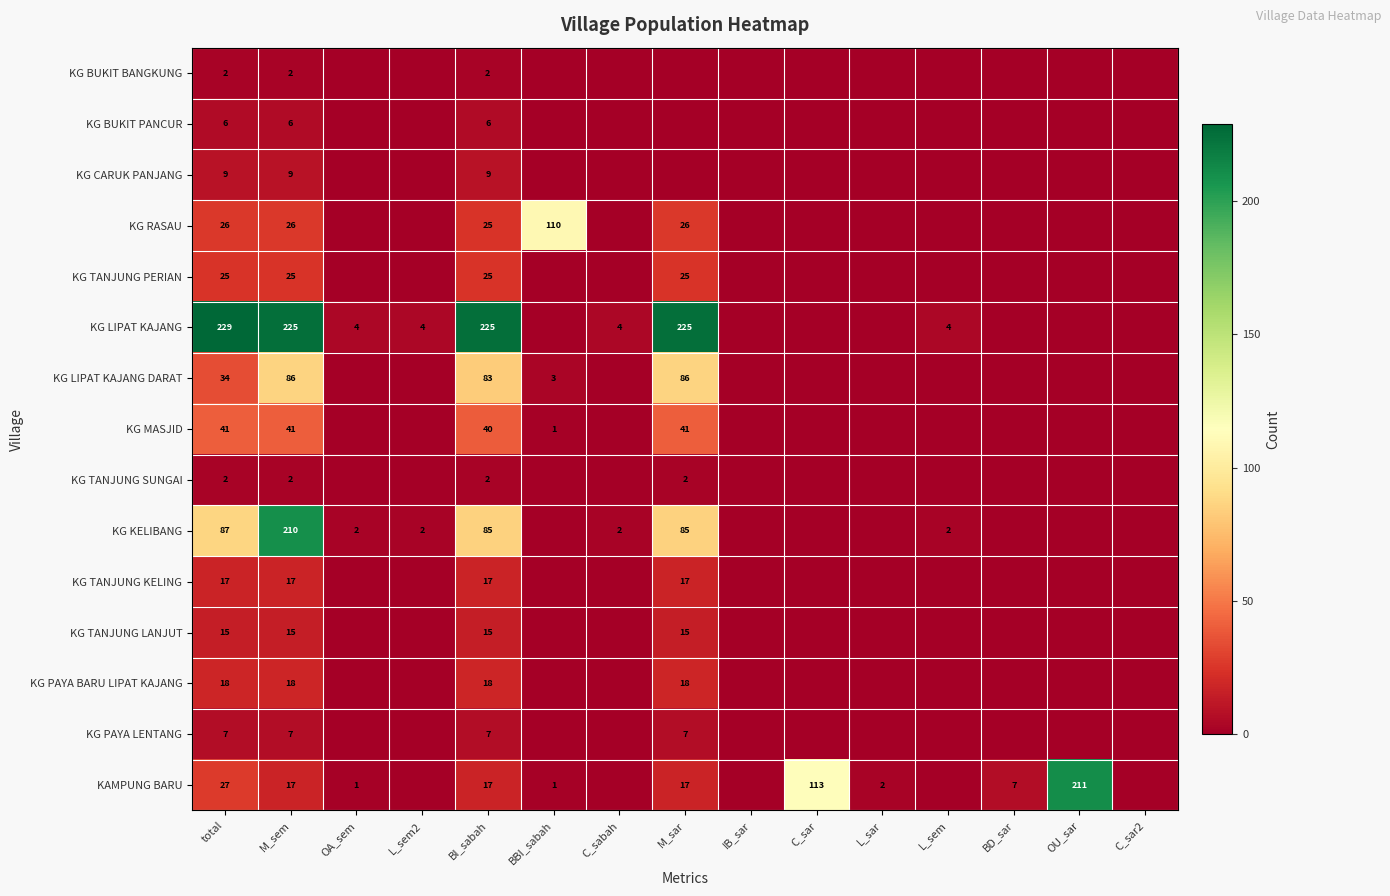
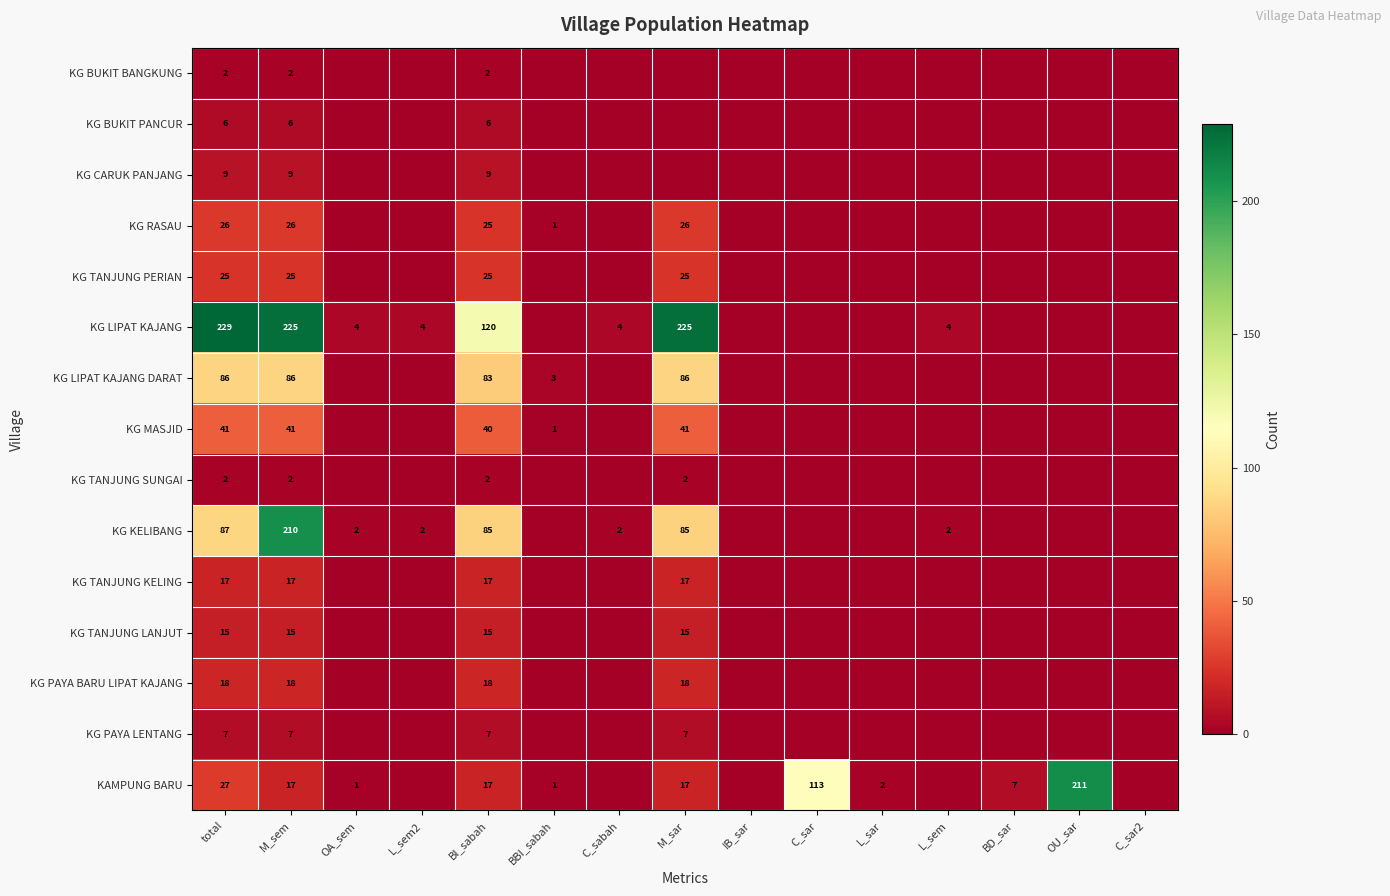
  {
    "KG BUKIT BANGKUNG": {
      "total": 2,
      "M_sem": 2,
      "BI_sabah": 2
    },
    "KG BUKIT PANCUR": {
      "total": 6,
      "M_sem": 6,
      "BI_sabah": 6
    },
    "KG CARUK PANJANG": {
      "total": 9,
      "M_sem": 9,
      "BI_sabah": 9
    },
    "KG RASAU": {
      "total": 26,
      "M_sem": 26,
      "BI_sabah": 25,
-     "BBI_sabah": 110,
+     "BBI_sabah": 1,
      "M_sar": 26
    },
    "KG TANJUNG PERIAN": {
      "total": 25,
      "M_sem": 25,
      "BI_sabah": 25,
      "M_sar": 25
    },
    "KG LIPAT KAJANG": {
      "total": 229,
      "M_sem": 225,
      "OA_sem": 4,
      "L_sem2": 4,
-     "BI_sabah": 225,
+     "BI_sabah": 120,
      "C_sabah": 4,
      "M_sar": 225,
      "L_sem": 4
    },
    "KG LIPAT KAJANG DARAT": {
-     "total": 34,
+     "total": 86,
      "M_sem": 86,
      "BI_sabah": 83,
      "BBI_sabah": 3,
      "M_sar": 86
    },
    "KG MASJID": {
      "total": 41,
      "M_sem": 41,
      "BI_sabah": 40,
      "BBI_sabah": 1,
      "M_sar": 41
    },
    "KG TANJUNG SUNGAI": {
      "total": 2,
      "M_sem": 2,
      "BI_sabah": 2,
      "M_sar": 2
    },
    "KG KELIBANG": {
      "total": 87,
      "M_sem": 210,
      "OA_sem": 2,
      "L_sem2": 2,
      "BI_sabah": 85,
      "C_sabah": 2,
      "M_sar": 85,
      "L_sem": 2
    },
    "KG TANJUNG KELING": {
      "total": 17,
      "M_sem": 17,
      "BI_sabah": 17,
      "M_sar": 17
    },
    "KG TANJUNG LANJUT": {
      "total": 15,
      "M_sem": 15,
      "BI_sabah": 15,
      "M_sar": 15
    },
    "KG PAYA BARU LIPAT KAJANG": {
      "total": 18,
      "M_sem": 18,
      "BI_sabah": 18,
      "M_sar": 18
    },
    "KG PAYA LENTANG": {
      "total": 7,
      "M_sem": 7,
      "BI_sabah": 7,
      "M_sar": 7
    },
    "KAMPUNG BARU": {
      "total": 27,
      "M_sem": 17,
      "OA_sem": 1,
      "BI_sabah": 17,
      "BBI_sabah": 1,
      "M_sar": 17,
      "C_sar": 113,
      "L_sar": 2,
      "BD_sar": 7,
      "OU_sar": 211
    }
  }
